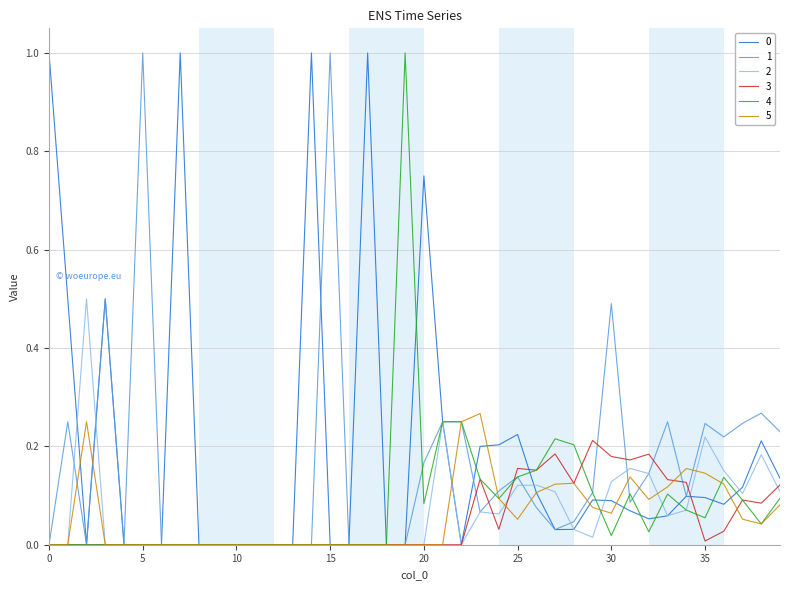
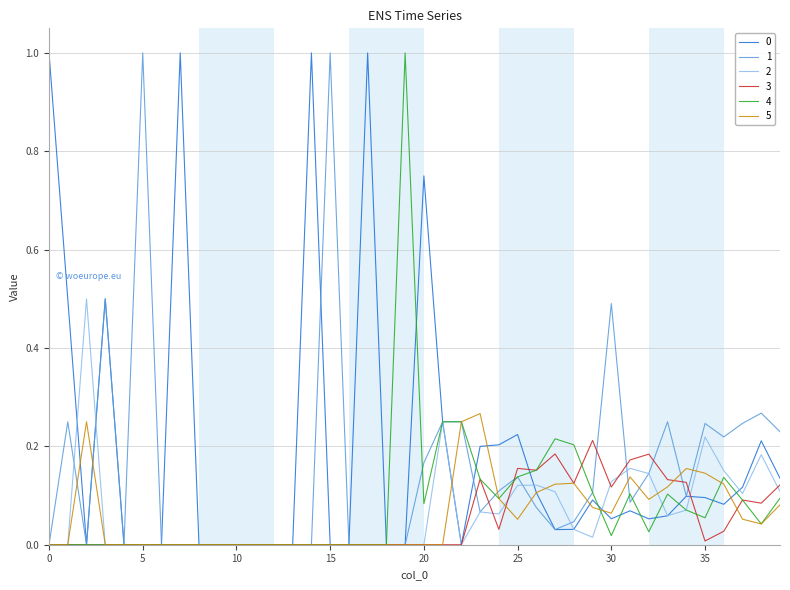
  {
    "0": {
      "0": 1.00,
      "20": 0.75,
      "25": 0.22,
-     "30": 0.09,
+     "30": 0.05,
      "35": 0.10
    },
    "1": {
      "5": 1.00,
      "15": 1.00,
      "20": 0.17,
      "30": 0.49,
      "35": 0.25
    },
    "2": {
      "25": 0.12,
      "30": 0.13,
      "35": 0.22
    },
    "3": {
      "25": 0.16,
-     "30": 0.18,
+     "30": 0.12,
      "35": 0.01
    },
    "4": {
      "20": 0.08,
      "30": 0.02,
      "35": 0.05
    },
    "5": {
      "25": 0.05,
      "30": 0.06,
      "35": 0.15
    }
  }
